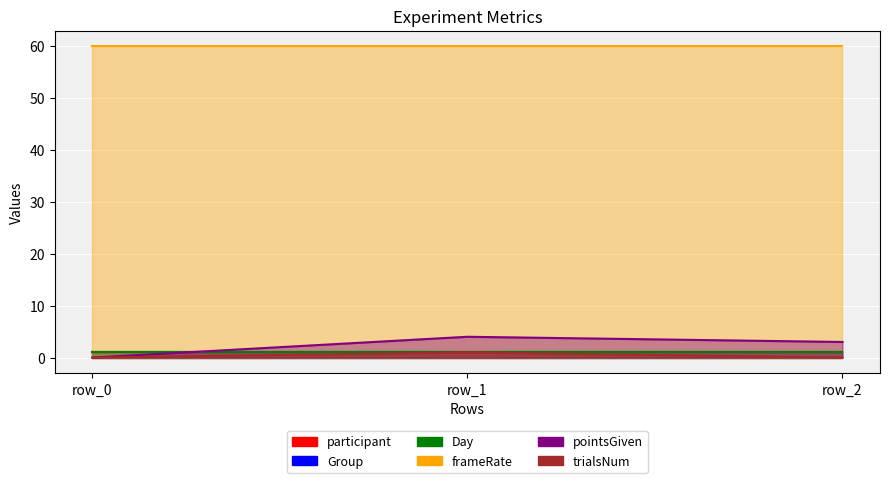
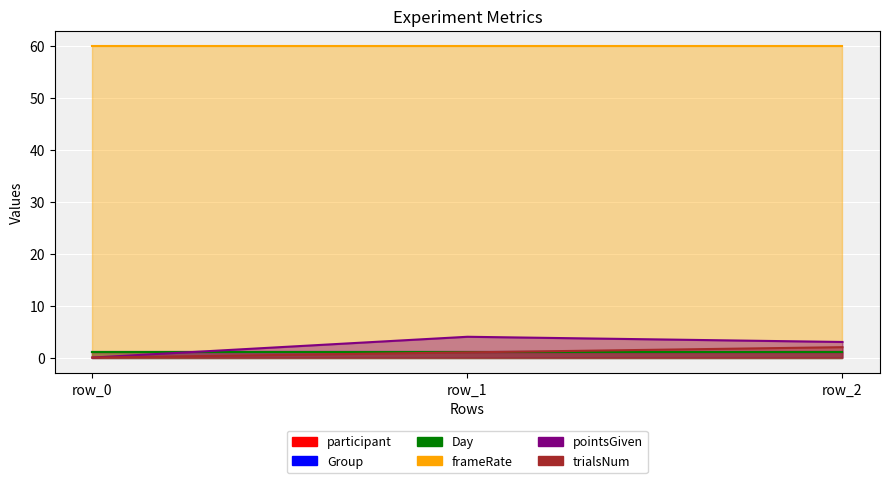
  {
    "Day": {
      "row_0": 1,
      "row_2": 1
    },
    "frameRate": {
      "row_0": 60,
      "row_1": 60,
      "row_2": 60
    },
    "pointsGiven": {
      "row_1": 4,
      "row_2": 3
    },
    "trialsNum": {
-     "row_2": 0
+     "row_2": 2
    }
  }
